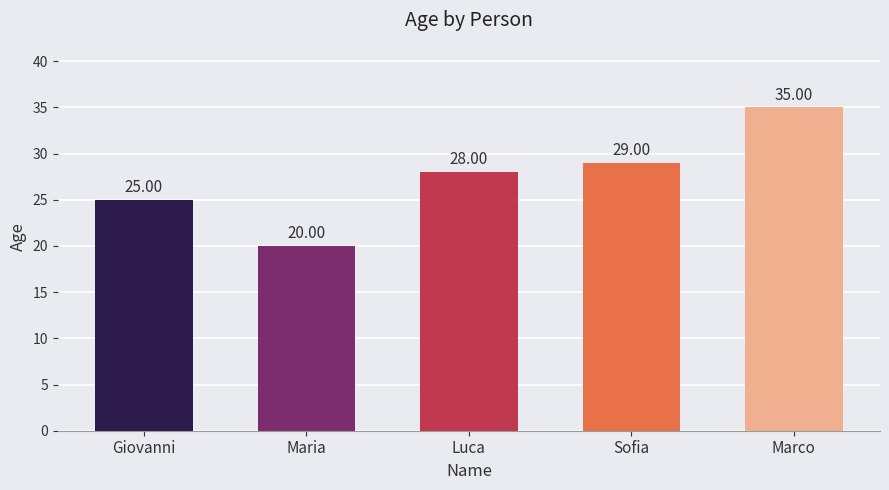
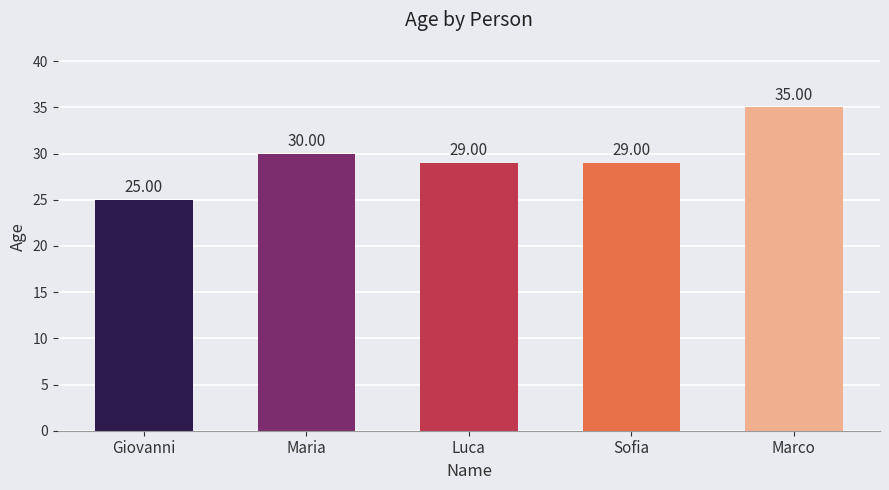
  {
    "Giovanni": 25.00,
-   "Maria": 20.00,
-   "Luca": 28.00,
+   "Maria": 30.00,
+   "Luca": 29.00,
    "Sofia": 29.00,
    "Marco": 35.00
  }
